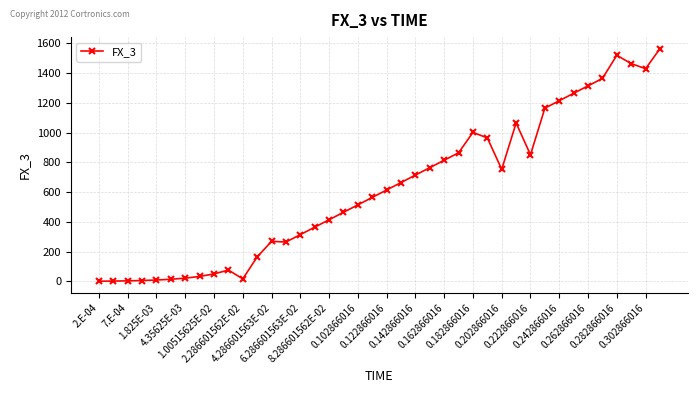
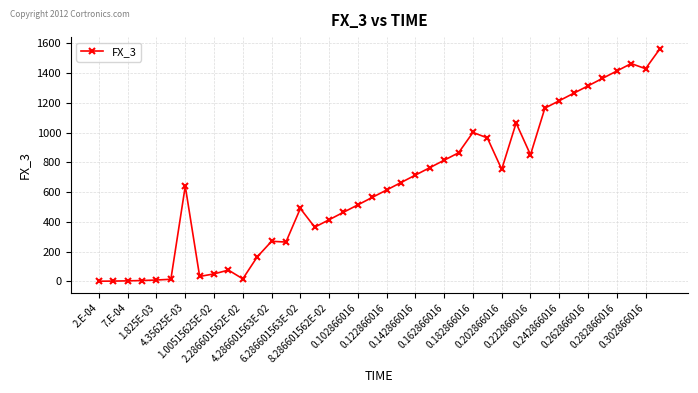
  {
    "2.E-04": 0,
    "7.E-04": 0,
    "1.825E-03": 10,
-   "4.35625E-03": 20,
+   "4.35625E-03": 640,
    "1.00515625E-02": 50,
    "2.286601562E-02": 20,
    "4.286601563E-02": 270,
-   "6.286601563E-02": 310,
+   "6.286601563E-02": 490,
    "8.286601562E-02": 410,
    "0.102866016": 510,
    "0.122866016": 610,
    "0.142866016": 710,
    "0.162866016": 810,
    "0.182866016": 1000,
    "0.202866016": 750,
    "0.222866016": 850,
    "0.242866016": 1210,
    "0.262866016": 1310,
-   "0.282866016": 1520,
+   "0.282866016": 1410,
    "0.302866016": 1430
  }
